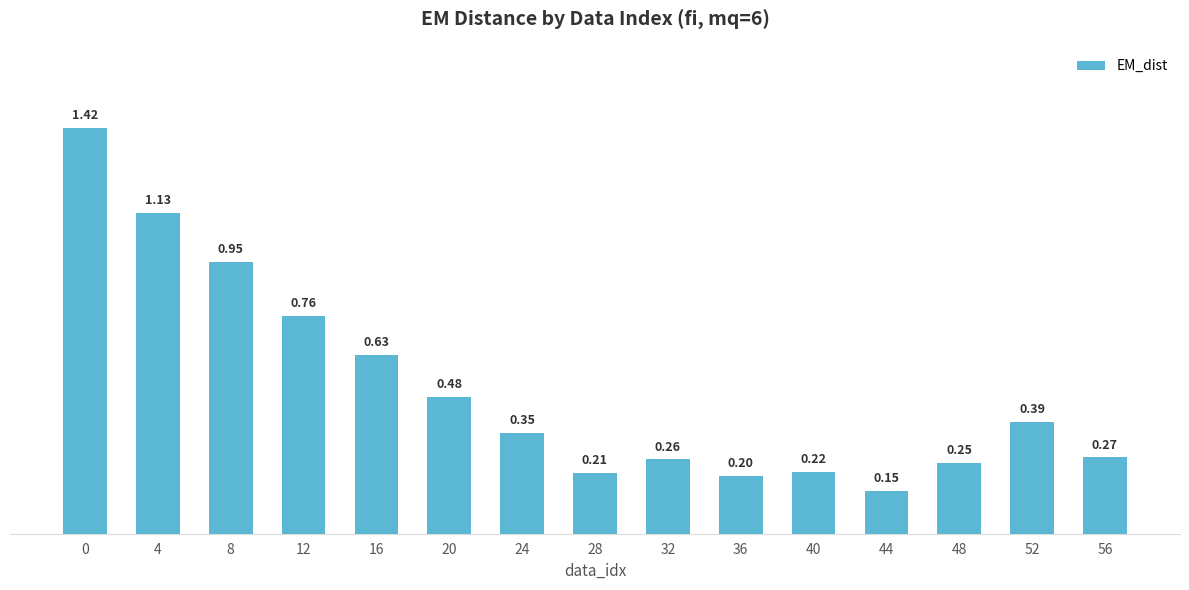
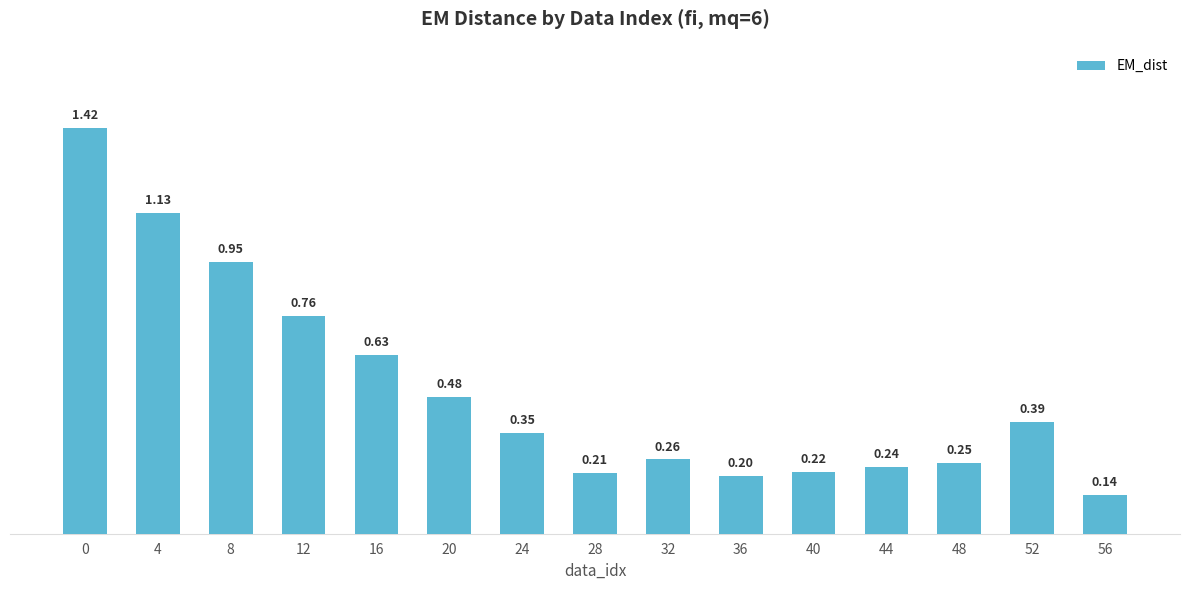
  {
    "0": 1.42,
    "4": 1.13,
    "8": 0.95,
    "12": 0.76,
    "16": 0.63,
    "20": 0.48,
    "24": 0.35,
    "28": 0.21,
    "32": 0.26,
    "36": 0.20,
    "40": 0.22,
-   "44": 0.15,
+   "44": 0.24,
    "48": 0.25,
    "52": 0.39,
-   "56": 0.27
+   "56": 0.14
  }
